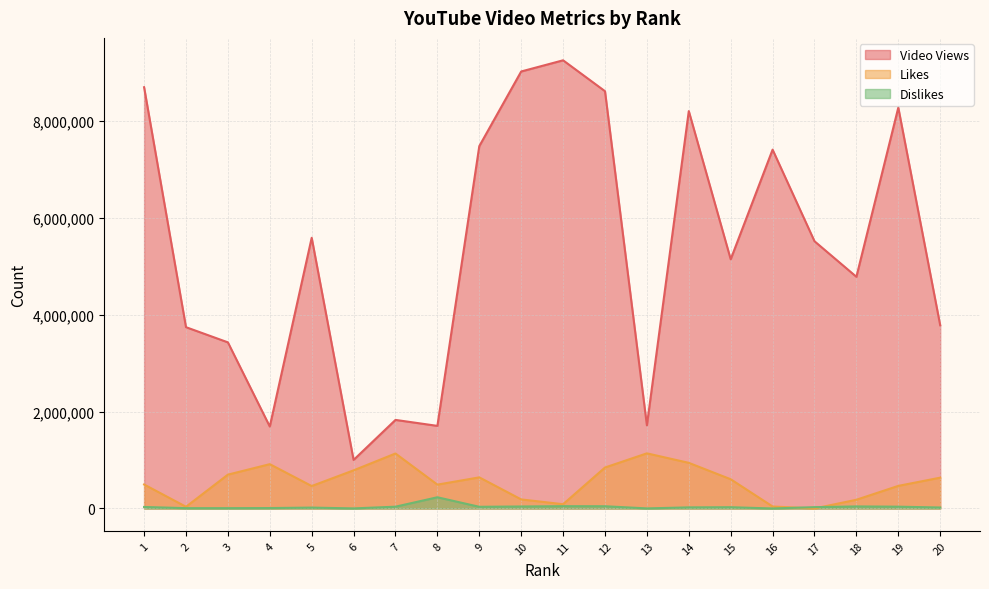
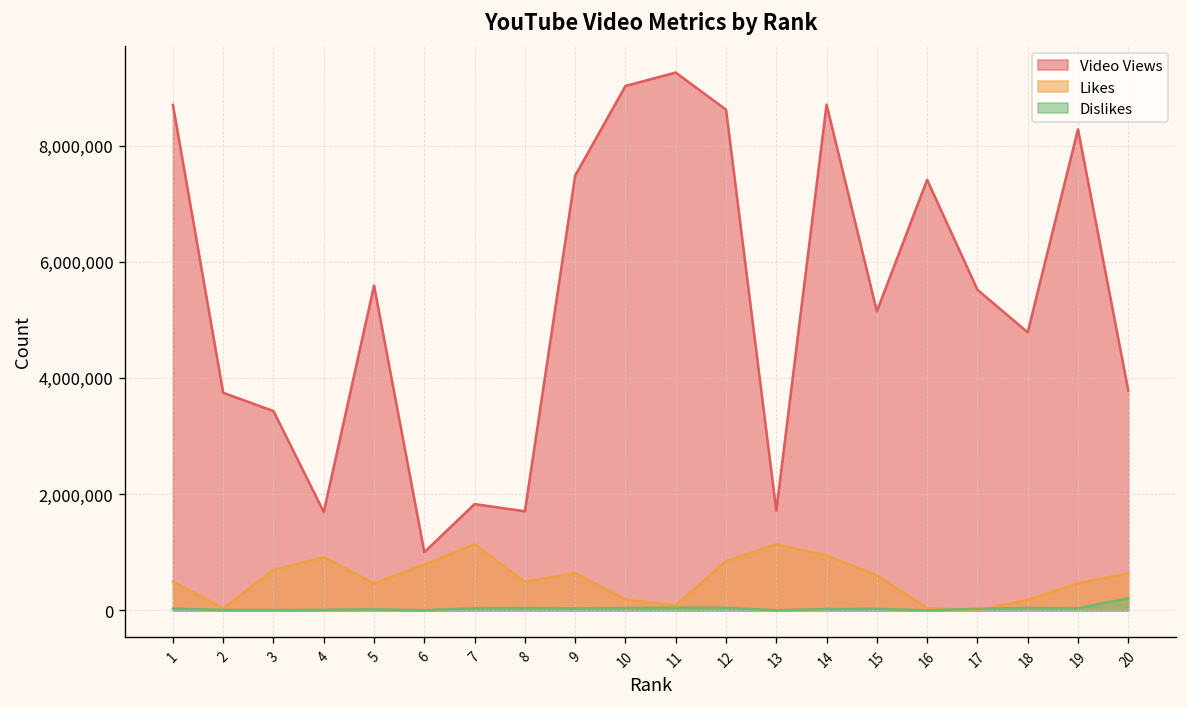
  {
    "Video Views": {
      "1": "8,700,000",
      "2": "3,700,000",
      "3": "3,400,000",
      "4": "1,700,000",
      "5": "5,600,000",
      "6": "1,000,000",
      "7": "1,800,000",
      "8": "1,700,000",
      "9": "7,500,000",
      "10": "9,000,000",
      "11": "9,300,000",
      "12": "8,600,000",
      "13": "1,700,000",
-     "14": "8,200,000",
+     "14": "8,700,000",
      "15": "5,100,000",
      "16": "7,400,000",
      "17": "5,500,000",
      "18": "4,800,000",
      "19": "8,300,000",
      "20": "3,800,000"
    },
    "Likes": {
      "1": "500,000",
      "3": "700,000",
      "4": "900,000",
      "5": "500,000",
      "6": "800,000",
      "7": "1,100,000",
      "8": "500,000",
      "9": "600,000",
      "10": "200,000",
      "12": "800,000",
      "13": "1,100,000",
      "14": "900,000",
      "15": "600,000",
      "18": "200,000",
      "19": "500,000",
      "20": "600,000"
    },
    "Dislikes": {
      "1": "0",
      "3": "0",
      "4": "0",
      "5": "0",
      "6": "0",
      "7": "0",
-     "8": "200,000",
+     "8": "0",
      "9": "0",
      "10": "0",
      "12": "0",
      "13": "0",
      "14": "0",
      "15": "0",
      "18": "0",
      "19": "0",
-     "20": "0"
+     "20": "200,000"
    }
  }
